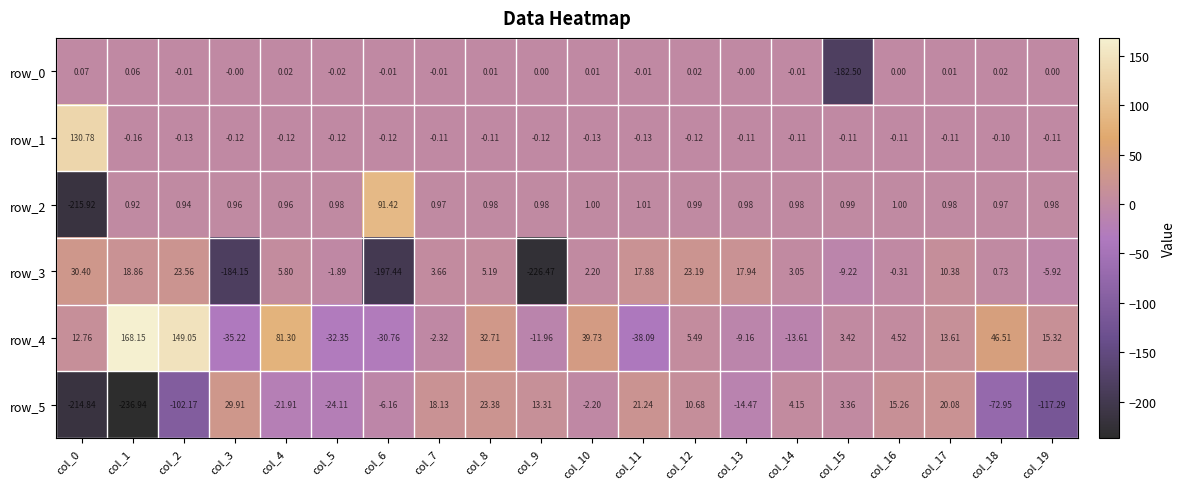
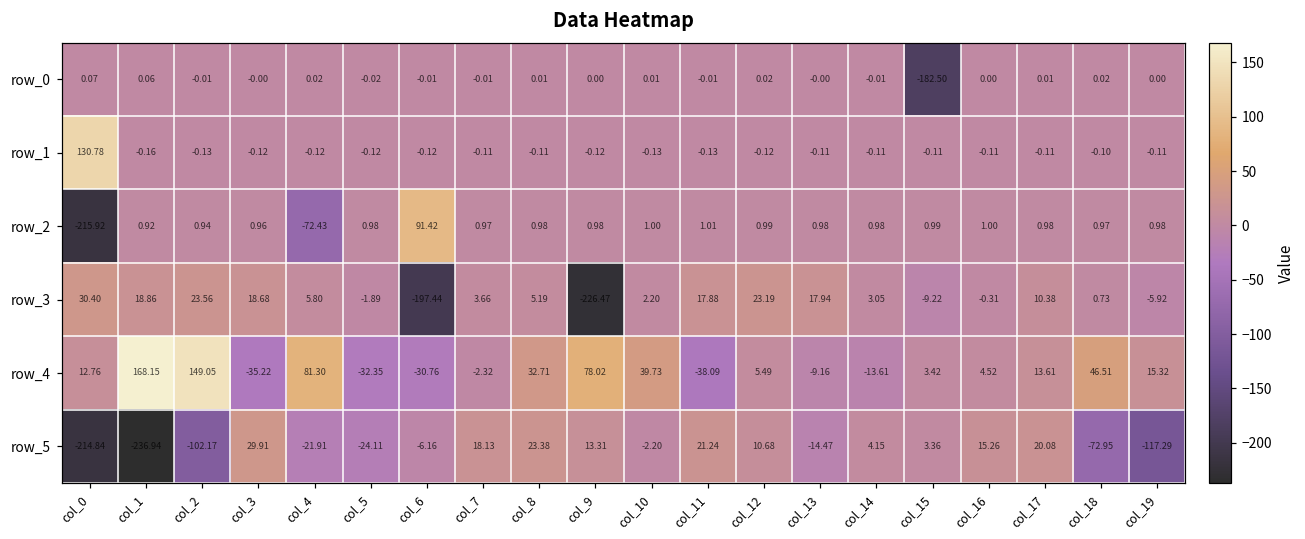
  {
    "row_0": {
      "col_0": 0.07,
      "col_1": 0.06,
      "col_2": -0.01,
      "col_3": -0.00,
      "col_4": 0.02,
      "col_5": -0.02,
      "col_6": -0.01,
      "col_7": -0.01,
      "col_8": 0.01,
      "col_9": 0.00,
      "col_10": 0.01,
      "col_11": -0.01,
      "col_12": 0.02,
      "col_13": -0.00,
      "col_14": -0.01,
      "col_15": -182.50,
      "col_16": 0.00,
      "col_17": 0.01,
      "col_18": 0.02,
      "col_19": 0.00
    },
    "row_1": {
      "col_0": 130.78,
      "col_1": -0.16,
      "col_2": -0.13,
      "col_3": -0.12,
      "col_4": -0.12,
      "col_5": -0.12,
      "col_6": -0.12,
      "col_7": -0.11,
      "col_8": -0.11,
      "col_9": -0.12,
      "col_10": -0.13,
      "col_11": -0.13,
      "col_12": -0.12,
      "col_13": -0.11,
      "col_14": -0.11,
      "col_15": -0.11,
      "col_16": -0.11,
      "col_17": -0.11,
      "col_18": -0.10,
      "col_19": -0.11
    },
    "row_2": {
      "col_0": -215.92,
      "col_1": 0.92,
      "col_2": 0.94,
      "col_3": 0.96,
-     "col_4": 0.96,
+     "col_4": -72.43,
      "col_5": 0.98,
      "col_6": 91.42,
      "col_7": 0.97,
      "col_8": 0.98,
      "col_9": 0.98,
      "col_10": 1.00,
      "col_11": 1.01,
      "col_12": 0.99,
      "col_13": 0.98,
      "col_14": 0.98,
      "col_15": 0.99,
      "col_16": 1.00,
      "col_17": 0.98,
      "col_18": 0.97,
      "col_19": 0.98
    },
    "row_3": {
      "col_0": 30.40,
      "col_1": 18.86,
      "col_2": 23.56,
-     "col_3": -184.15,
+     "col_3": 18.68,
      "col_4": 5.80,
      "col_5": -1.89,
      "col_6": -197.44,
      "col_7": 3.66,
      "col_8": 5.19,
      "col_10": 2.20,
      "col_11": 17.88,
      "col_12": 23.19,
      "col_13": 17.94,
      "col_14": 3.05,
      "col_15": -9.22,
      "col_16": -0.31,
      "col_17": 10.38,
      "col_18": 0.73,
      "col_19": -5.92
    },
    "row_4": {
      "col_0": 12.76,
      "col_1": 168.15,
      "col_2": 149.05,
      "col_3": -35.22,
      "col_4": 81.30,
      "col_5": -32.35,
      "col_6": -30.76,
      "col_7": -2.32,
      "col_8": 32.71,
-     "col_9": -11.96,
+     "col_9": 78.02,
      "col_10": 39.73,
      "col_11": -38.09,
      "col_12": 5.49,
      "col_13": -9.16,
      "col_14": -13.61,
      "col_15": 3.42,
      "col_16": 4.52,
      "col_17": 13.61,
      "col_18": 46.51,
      "col_19": 15.32
    },
    "row_5": {
      "col_0": -214.84,
      "col_2": -102.17,
      "col_3": 29.91,
      "col_4": -21.91,
      "col_5": -24.11,
      "col_6": -6.16,
      "col_7": 18.13,
      "col_8": 23.38,
      "col_9": 13.31,
      "col_10": -2.20,
      "col_11": 21.24,
      "col_12": 10.68,
      "col_13": -14.47,
      "col_14": 4.15,
      "col_15": 3.36,
      "col_16": 15.26,
      "col_17": 20.08,
      "col_18": -72.95,
      "col_19": -117.29
    }
  }
